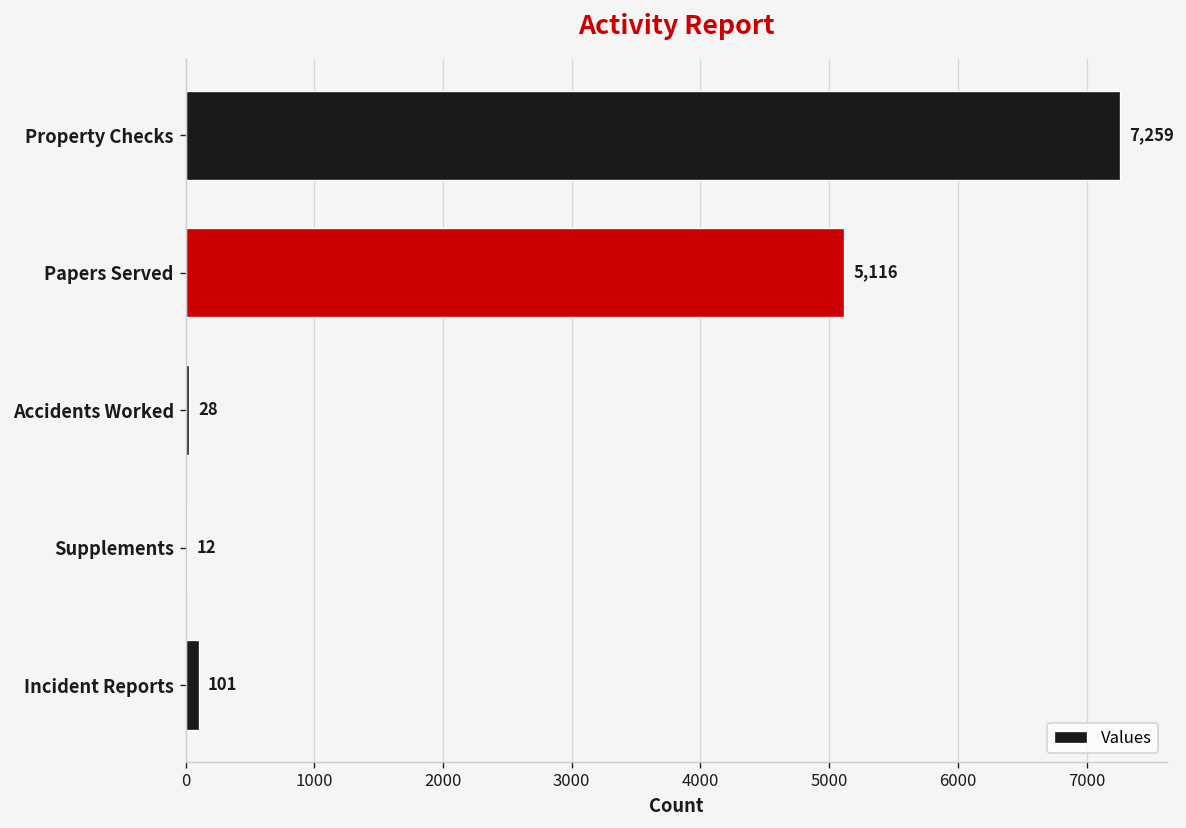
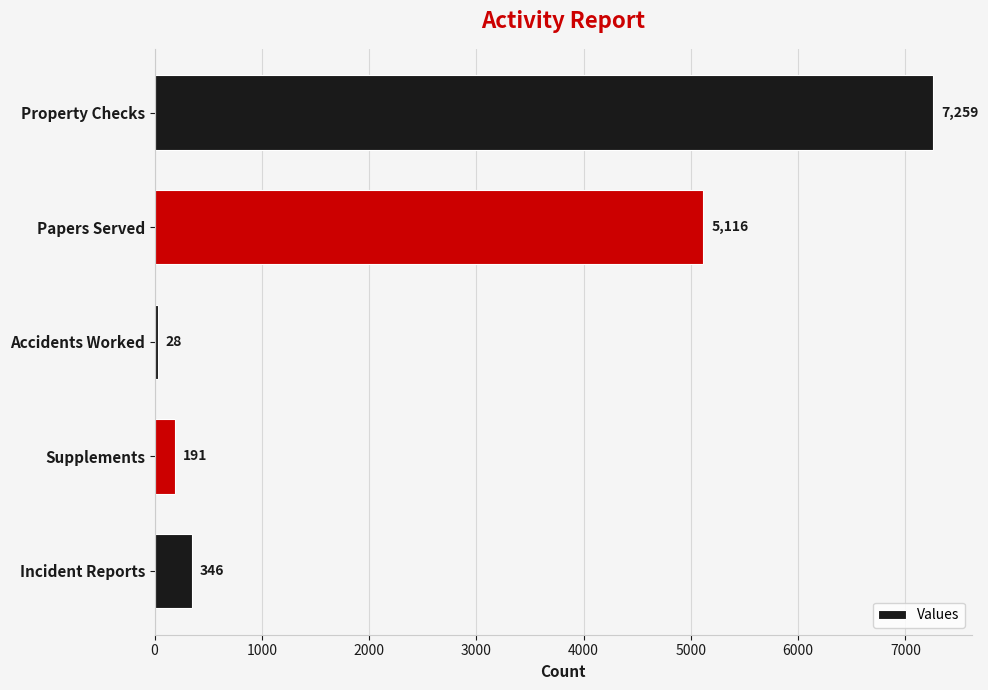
  {
    "Property Checks": "7,259",
    "Papers Served": "5,116",
    "Accidents Worked": "28",
-   "Supplements": "12",
-   "Incident Reports": "101"
+   "Supplements": "191",
+   "Incident Reports": "346"
  }
